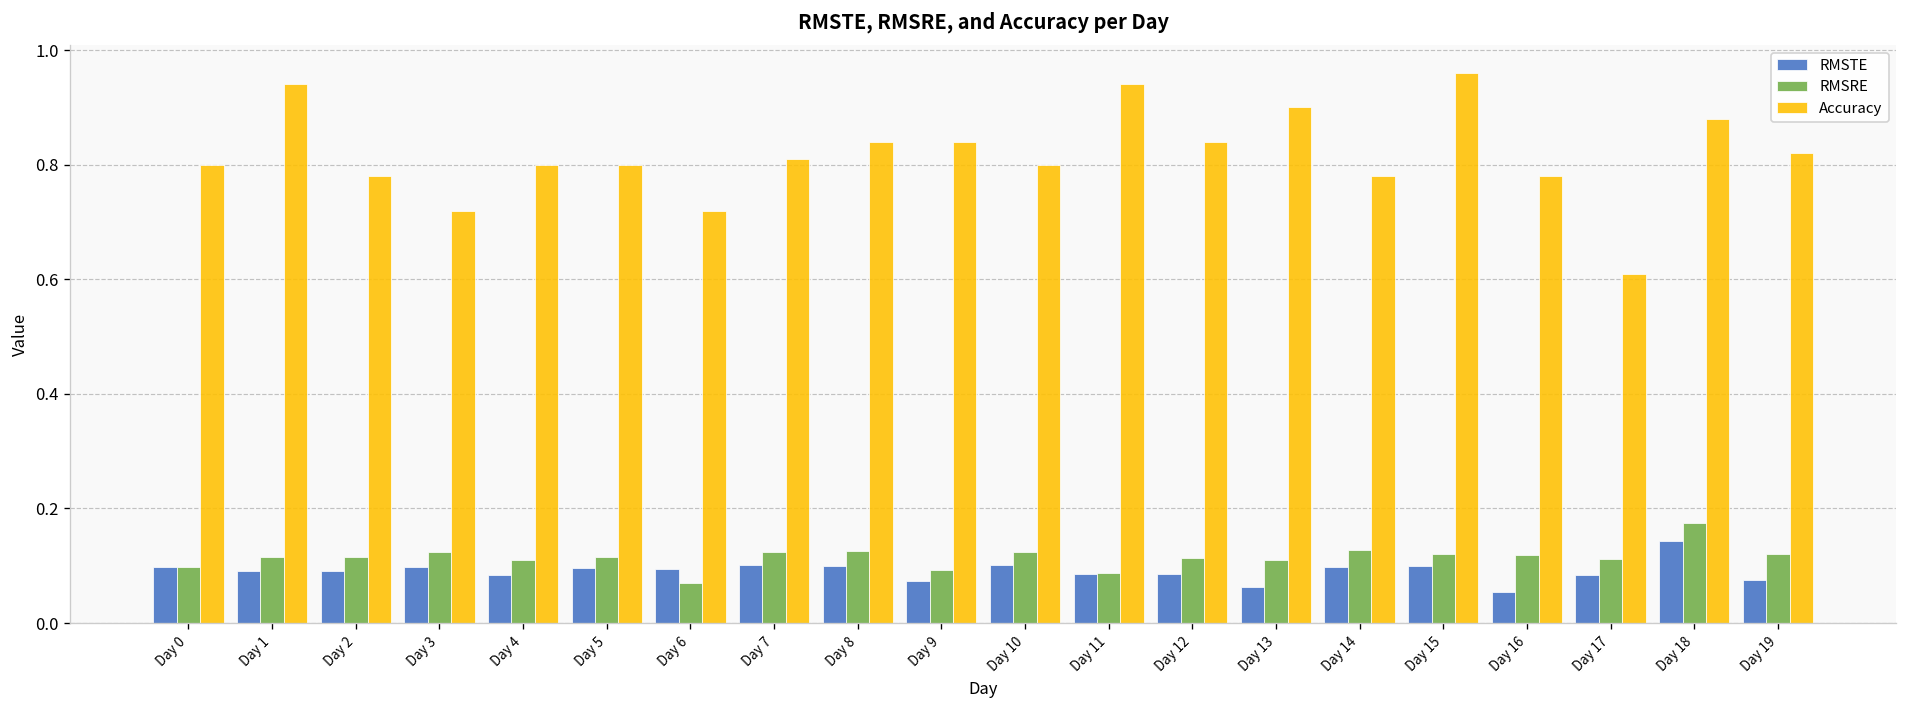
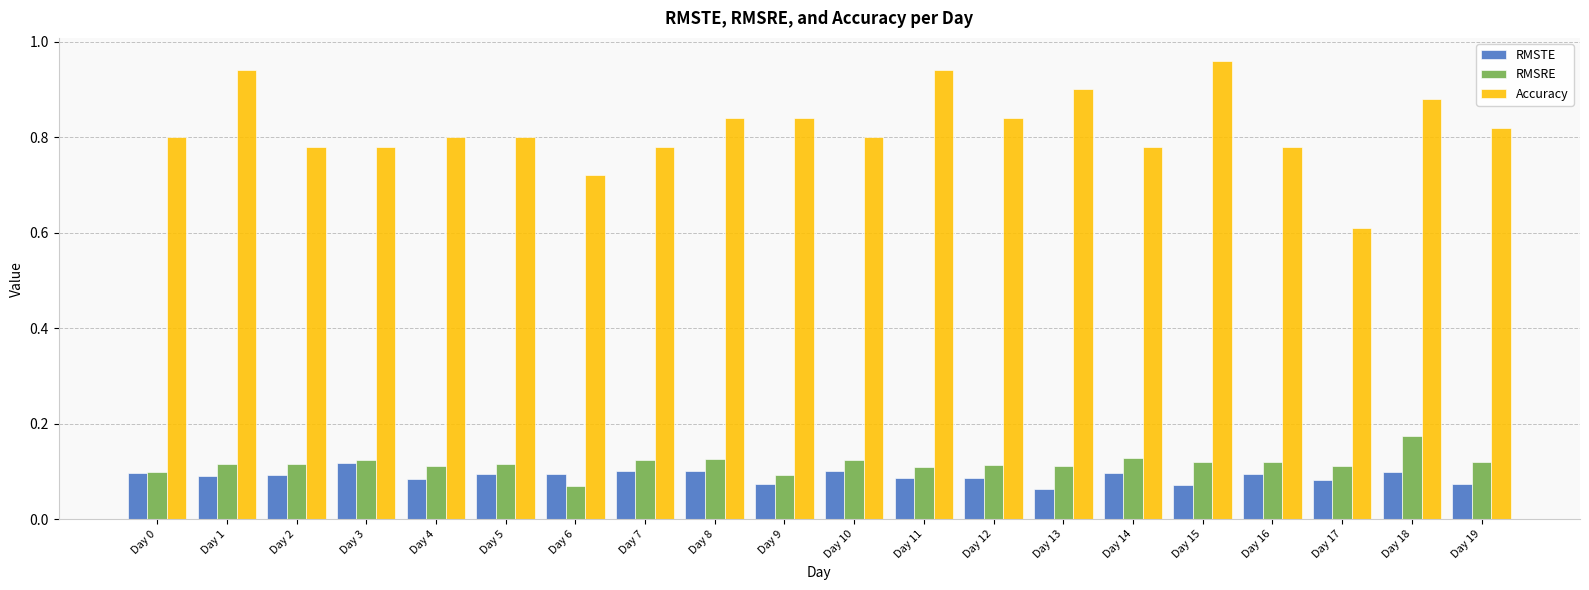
  {
    "RMSTE": {
      "Day 0": 0.10,
      "Day 1": 0.09,
      "Day 2": 0.09,
-     "Day 3": 0.10,
+     "Day 3": 0.12,
      "Day 4": 0.08,
      "Day 5": 0.10,
      "Day 6": 0.10,
      "Day 7": 0.10,
      "Day 8": 0.10,
      "Day 9": 0.07,
      "Day 10": 0.10,
      "Day 11": 0.09,
      "Day 12": 0.09,
      "Day 13": 0.06,
      "Day 14": 0.10,
-     "Day 15": 0.10,
-     "Day 16": 0.05,
+     "Day 15": 0.07,
+     "Day 16": 0.09,
      "Day 17": 0.08,
-     "Day 18": 0.14,
+     "Day 18": 0.10,
      "Day 19": 0.07
    },
    "RMSRE": {
      "Day 0": 0.10,
      "Day 1": 0.12,
      "Day 2": 0.12,
      "Day 3": 0.12,
      "Day 4": 0.11,
      "Day 5": 0.12,
      "Day 6": 0.07,
      "Day 7": 0.12,
      "Day 8": 0.13,
      "Day 9": 0.09,
      "Day 10": 0.12,
-     "Day 11": 0.09,
+     "Day 11": 0.11,
      "Day 12": 0.11,
      "Day 13": 0.11,
      "Day 14": 0.13,
      "Day 15": 0.12,
      "Day 16": 0.12,
      "Day 17": 0.11,
      "Day 18": 0.17,
      "Day 19": 0.12
    },
    "Accuracy": {
      "Day 0": 0.80,
      "Day 1": 0.94,
      "Day 2": 0.78,
-     "Day 3": 0.72,
+     "Day 3": 0.78,
      "Day 4": 0.80,
      "Day 5": 0.80,
      "Day 6": 0.72,
-     "Day 7": 0.81,
+     "Day 7": 0.78,
      "Day 8": 0.84,
      "Day 9": 0.84,
      "Day 10": 0.80,
      "Day 11": 0.94,
      "Day 12": 0.84,
      "Day 13": 0.90,
      "Day 14": 0.78,
      "Day 15": 0.96,
      "Day 16": 0.78,
      "Day 17": 0.61,
      "Day 18": 0.88,
      "Day 19": 0.82
    }
  }
